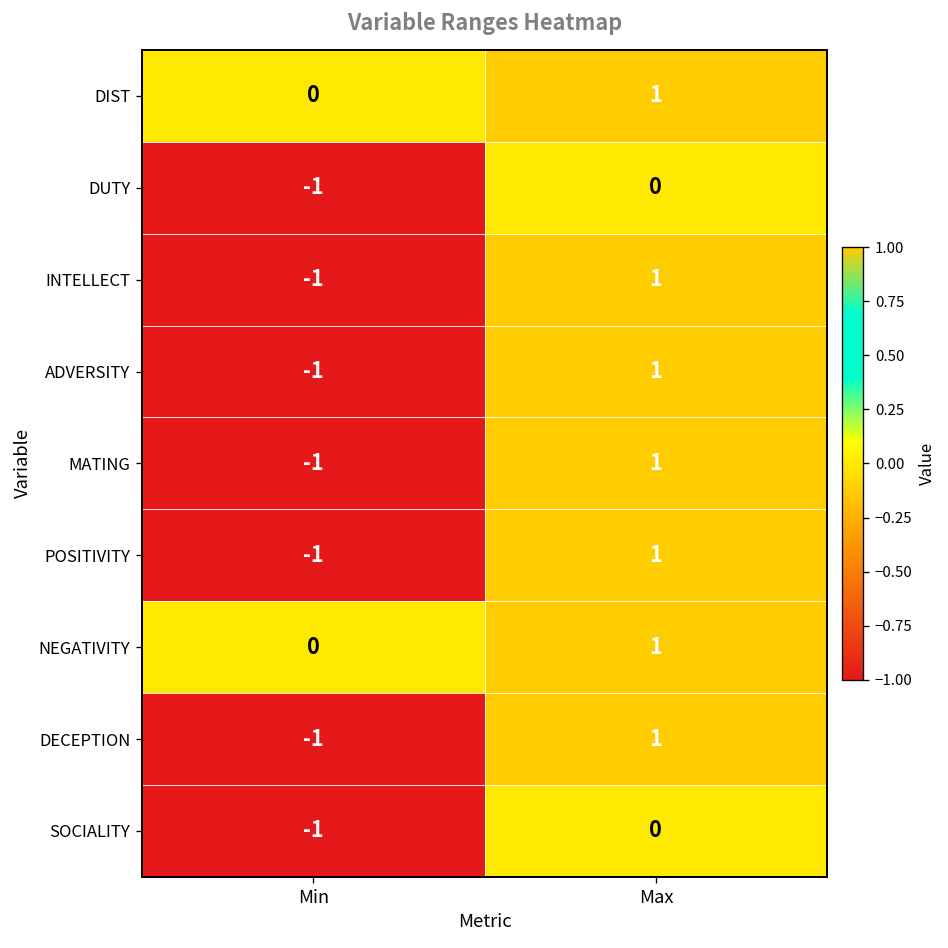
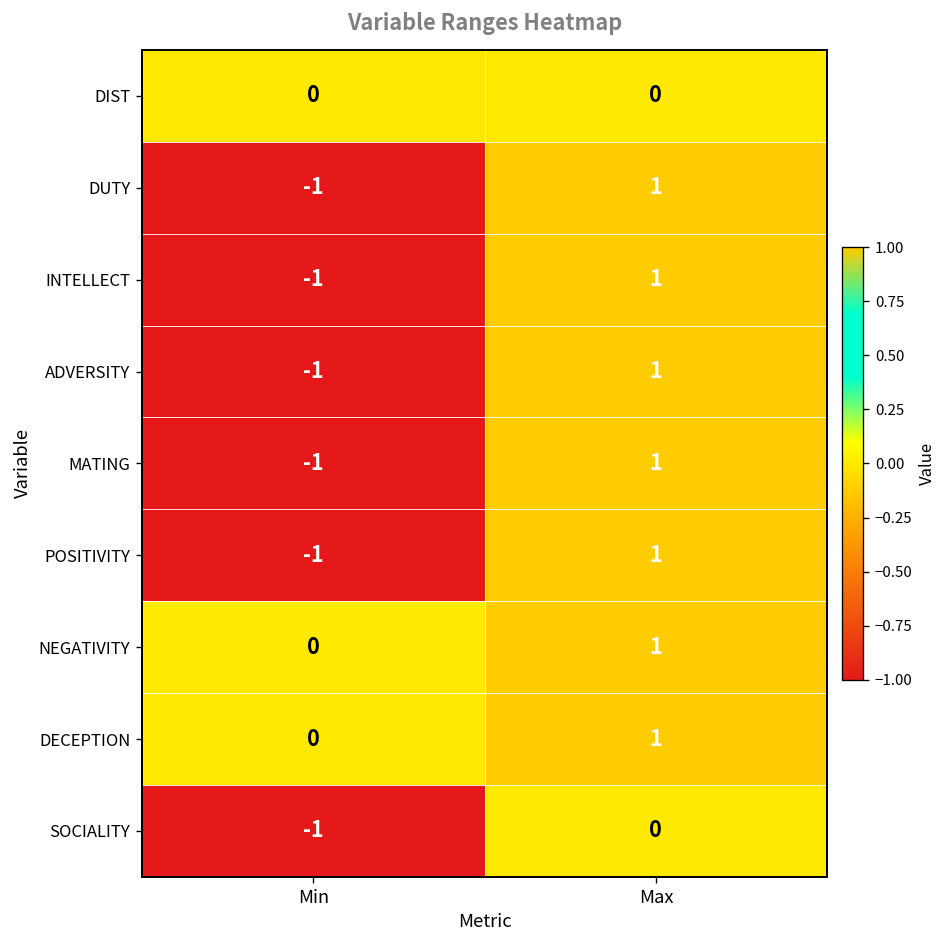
  {
    "DIST": {
      "Min": 0,
-     "Max": 1
+     "Max": 0
    },
    "DUTY": {
      "Min": -1,
-     "Max": 0
+     "Max": 1
    },
    "INTELLECT": {
      "Min": -1,
      "Max": 1
    },
    "ADVERSITY": {
      "Min": -1,
      "Max": 1
    },
    "MATING": {
      "Min": -1,
      "Max": 1
    },
    "POSITIVITY": {
      "Min": -1,
      "Max": 1
    },
    "NEGATIVITY": {
      "Min": 0,
      "Max": 1
    },
    "DECEPTION": {
-     "Min": -1,
+     "Min": 0,
      "Max": 1
    },
    "SOCIALITY": {
      "Min": -1,
      "Max": 0
    }
  }
